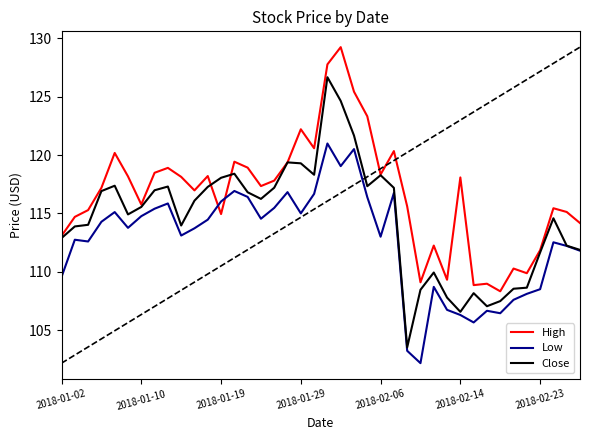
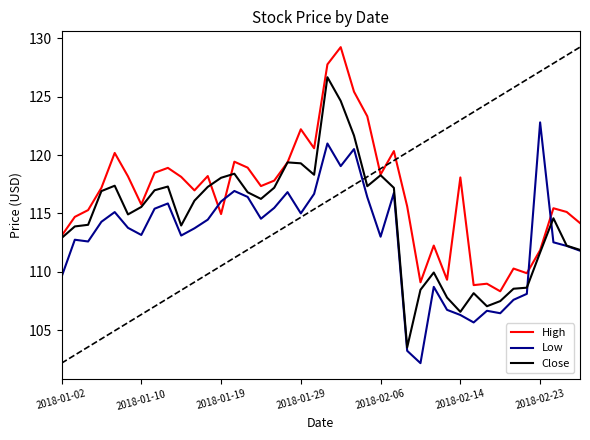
  {
    "High": {
      "2018-01-19": 114.9,
      "2018-01-29": 122.2,
      "2018-02-14": 118.1
    },
    "Low": {
      "2018-01-02": 109.6,
-     "2018-01-10": 114.8,
+     "2018-01-10": 113.2,
      "2018-01-19": 116.0,
      "2018-01-29": 115.0,
      "2018-02-06": 113.0,
      "2018-02-14": 106.3,
-     "2018-02-23": 108.5
+     "2018-02-23": 122.8
    }
  }
